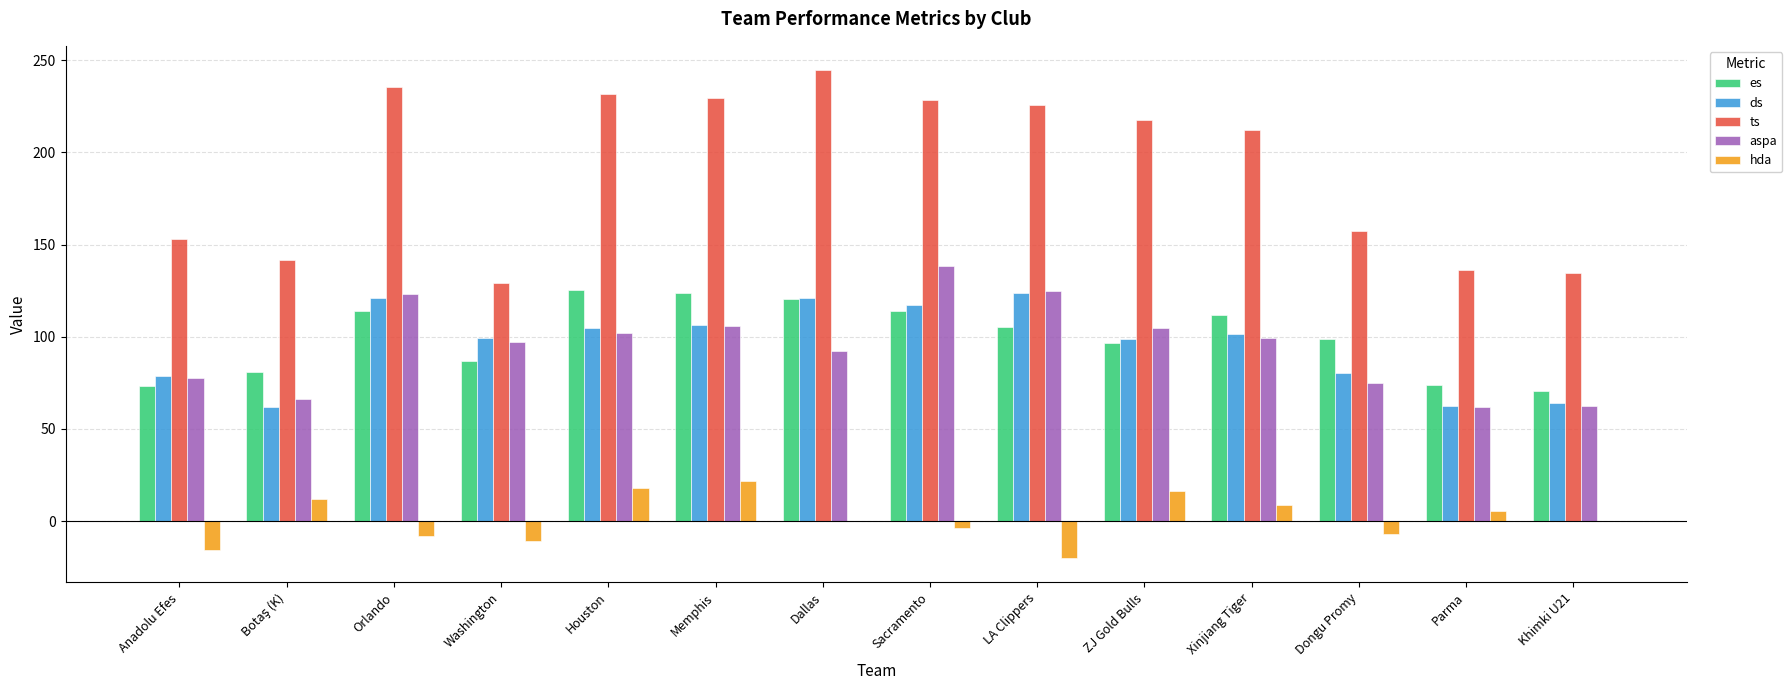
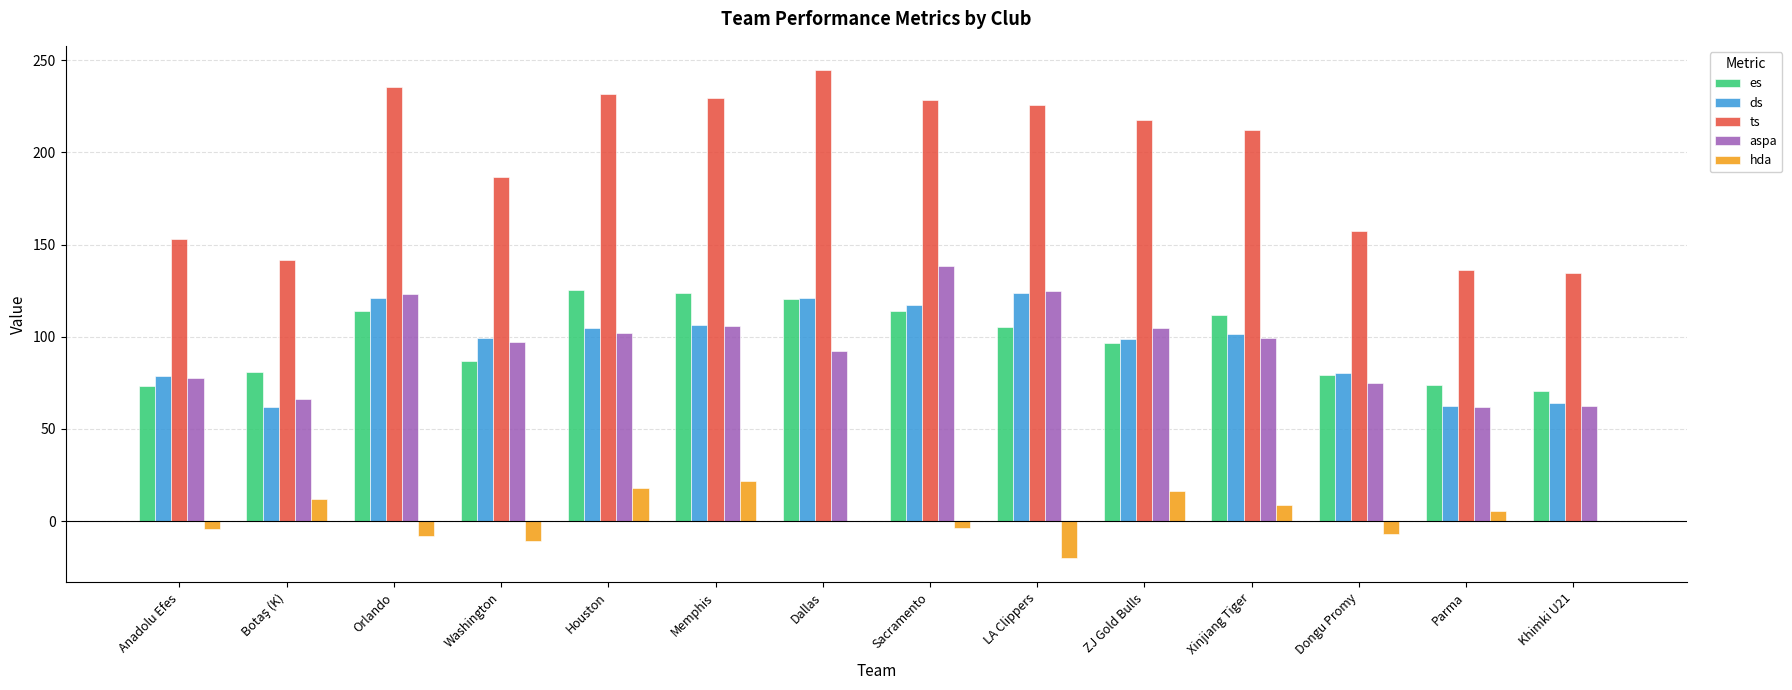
  {
    "es": {
      "Anadolu Efes": 73,
      "Botaş (K)": 81,
      "Orlando": 114,
      "Washington": 87,
      "Houston": 125,
      "Memphis": 124,
      "Dallas": 120,
      "Sacramento": 114,
      "LA Clippers": 105,
      "ZJ Gold Bulls": 97,
      "Xinjiang Tiger": 112,
-     "Dongu Promy": 99,
+     "Dongu Promy": 79,
      "Parma": 74,
      "Khimki U21": 71
    },
    "ds": {
      "Anadolu Efes": 79,
      "Botaş (K)": 62,
      "Orlando": 121,
      "Washington": 99,
      "Houston": 105,
      "Memphis": 106,
      "Dallas": 121,
      "Sacramento": 117,
      "LA Clippers": 124,
      "ZJ Gold Bulls": 99,
      "Xinjiang Tiger": 102,
      "Dongu Promy": 80,
      "Parma": 62,
      "Khimki U21": 64
    },
    "ts": {
      "Anadolu Efes": 153,
      "Botaş (K)": 142,
      "Orlando": 235,
-     "Washington": 129,
+     "Washington": 187,
      "Houston": 232,
      "Memphis": 230,
      "Dallas": 245,
      "Sacramento": 229,
      "LA Clippers": 226,
      "ZJ Gold Bulls": 218,
      "Xinjiang Tiger": 212,
      "Dongu Promy": 157,
      "Parma": 136,
      "Khimki U21": 134
    },
    "aspa": {
      "Anadolu Efes": 78,
      "Botaş (K)": 66,
      "Orlando": 123,
      "Washington": 97,
      "Houston": 102,
      "Memphis": 106,
      "Dallas": 92,
      "Sacramento": 138,
      "LA Clippers": 125,
      "ZJ Gold Bulls": 105,
      "Xinjiang Tiger": 99,
      "Dongu Promy": 75,
      "Parma": 62,
      "Khimki U21": 63
    },
    "hda": {
-     "Anadolu Efes": -16,
+     "Anadolu Efes": -4,
      "Botaş (K)": 12,
      "Orlando": -8,
      "Washington": -11,
      "Houston": 18,
      "Memphis": 22,
      "Dallas": 0,
      "Sacramento": -4,
      "LA Clippers": -20,
      "ZJ Gold Bulls": 16,
      "Xinjiang Tiger": 9,
      "Dongu Promy": -7,
      "Parma": 5
    }
  }
